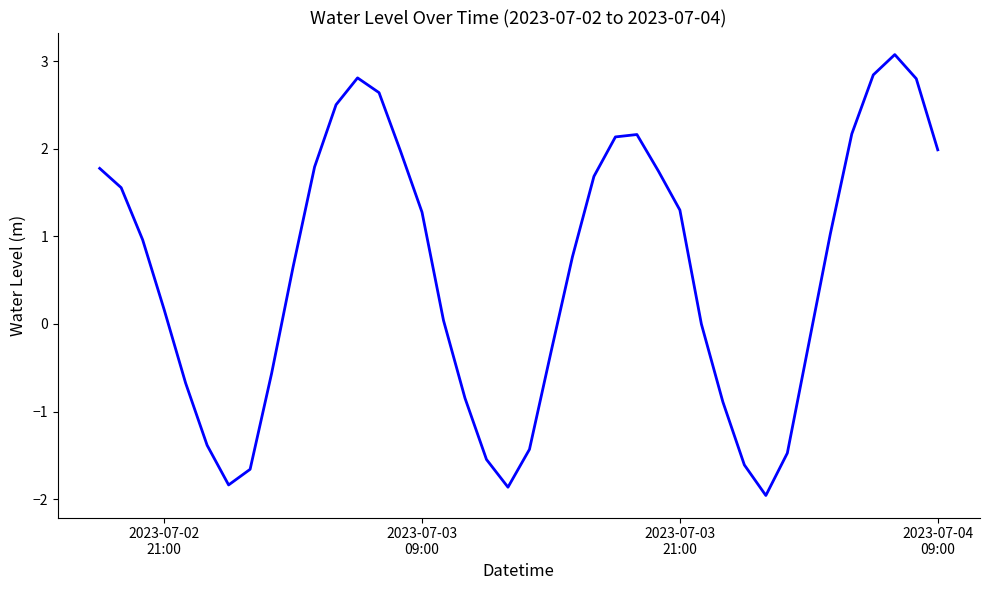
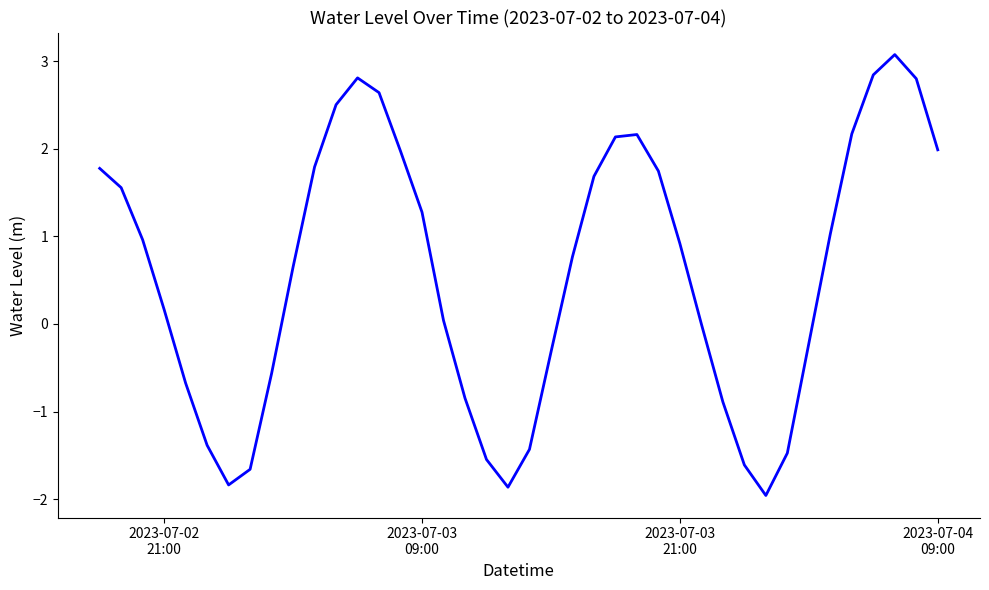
  {
    "2023-07-02 21:00": 0.2,
    "2023-07-03 09:00": 1.3,
-   "2023-07-03 21:00": 1.3,
+   "2023-07-03 21:00": 0.9,
    "2023-07-04 09:00": 2.0
  }
